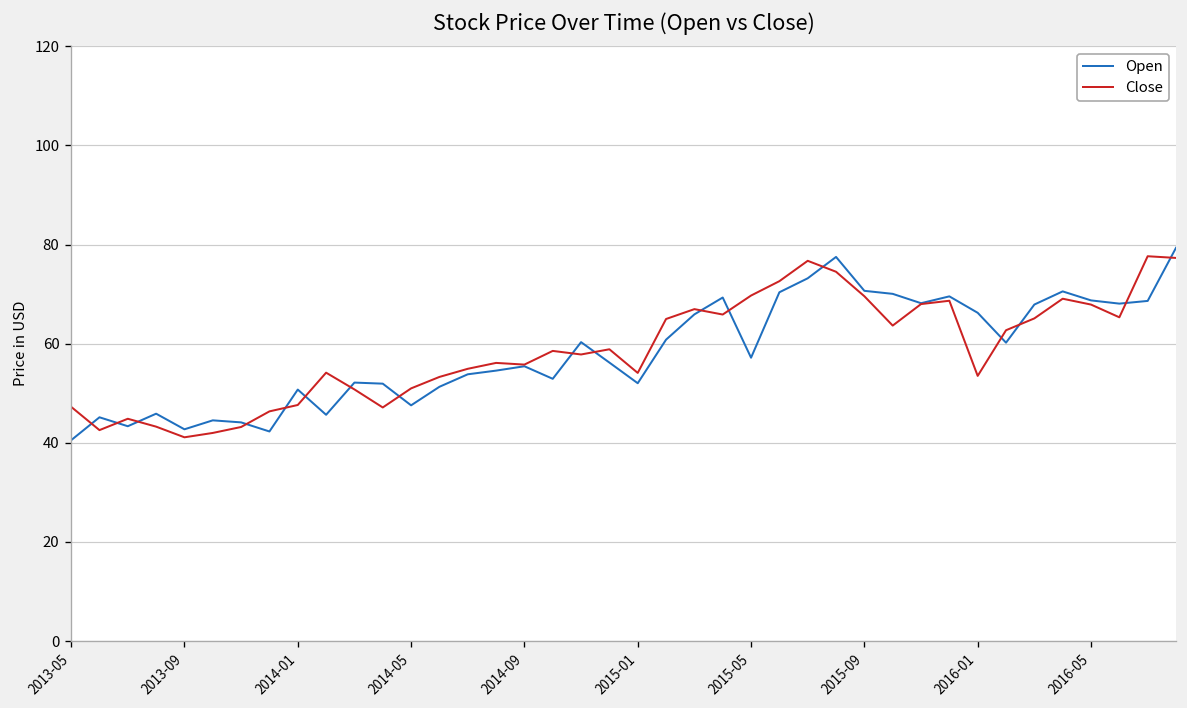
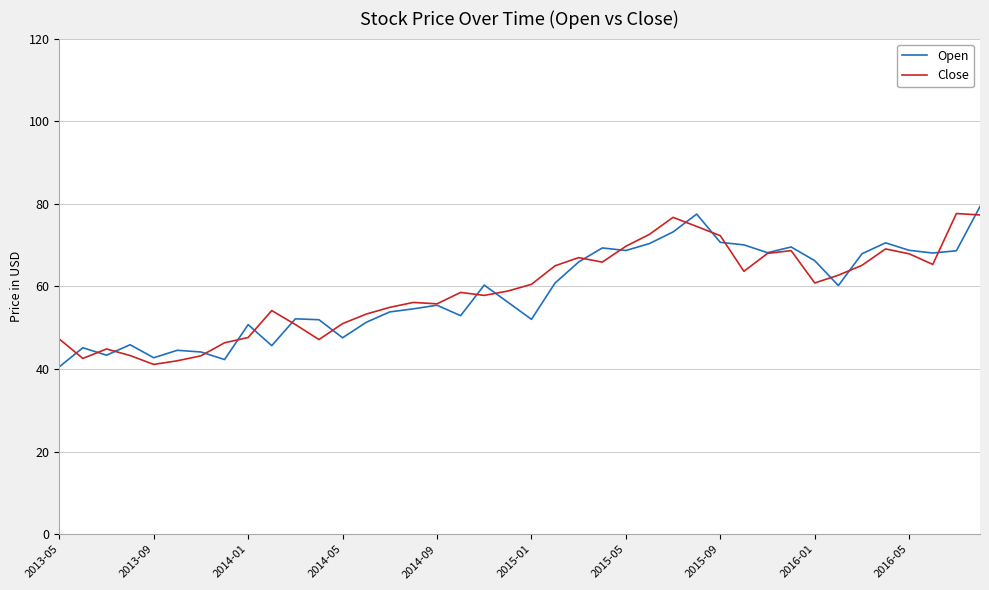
  {
    "Open": {
      "2013-05": 41,
      "2013-09": 43,
      "2014-01": 51,
      "2014-05": 48,
      "2015-01": 52,
-     "2015-05": 57,
+     "2015-05": 69,
      "2015-09": 71,
      "2016-01": 66,
      "2016-05": 69
    },
    "Close": {
      "2013-05": 47,
      "2013-09": 41,
      "2014-01": 48,
      "2014-05": 51,
-     "2015-01": 54,
+     "2015-01": 61,
      "2015-05": 70,
-     "2015-09": 70,
-     "2016-01": 54,
+     "2015-09": 72,
+     "2016-01": 61,
      "2016-05": 68
    }
  }
